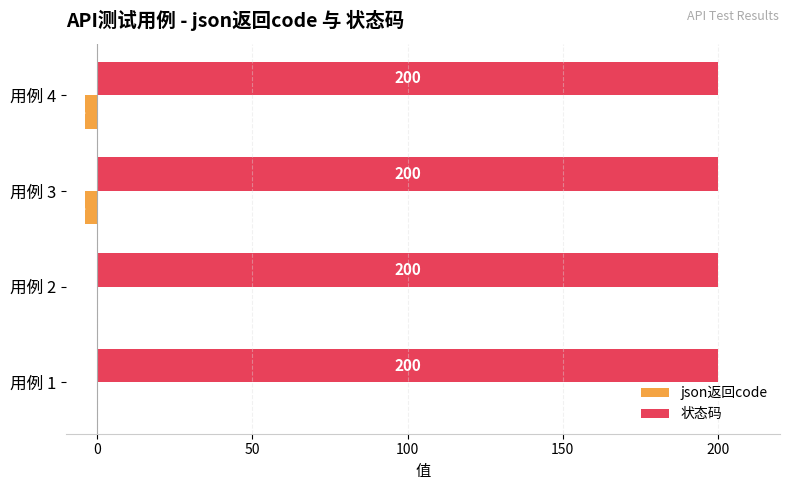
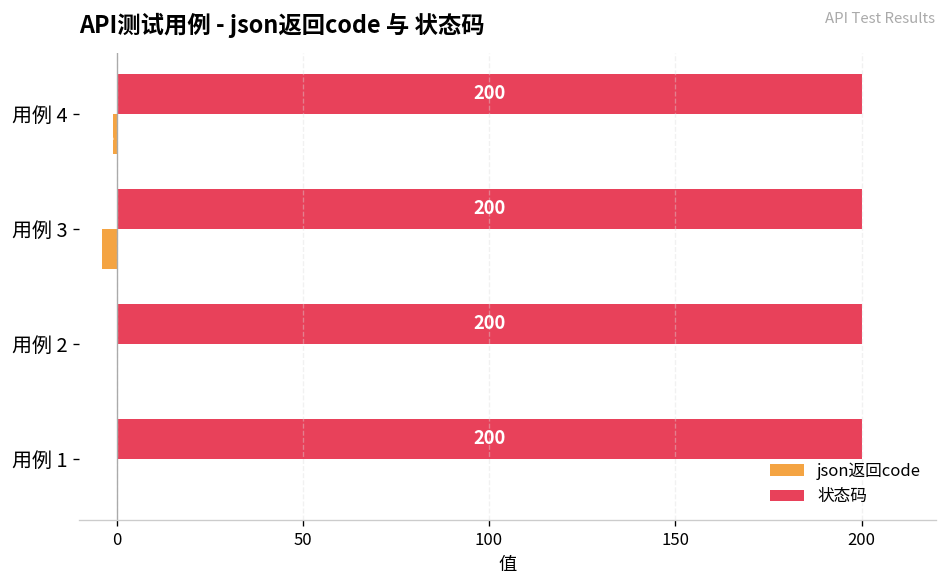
  {
    "json返回code": {
-     "用例 4": -4,
+     "用例 4": -1,
      "用例 3": -4,
      "用例 2": 0,
      "用例 1": 0
    },
    "状态码": {
      "用例 4": 200,
      "用例 3": 200,
      "用例 2": 200,
      "用例 1": 200
    }
  }
